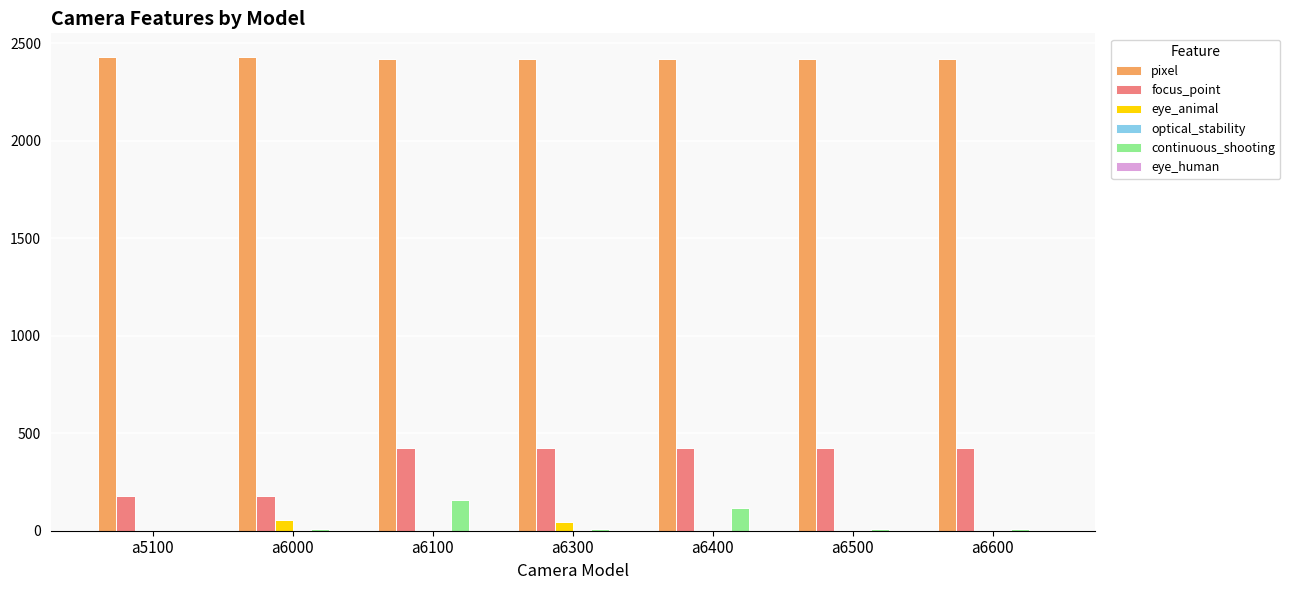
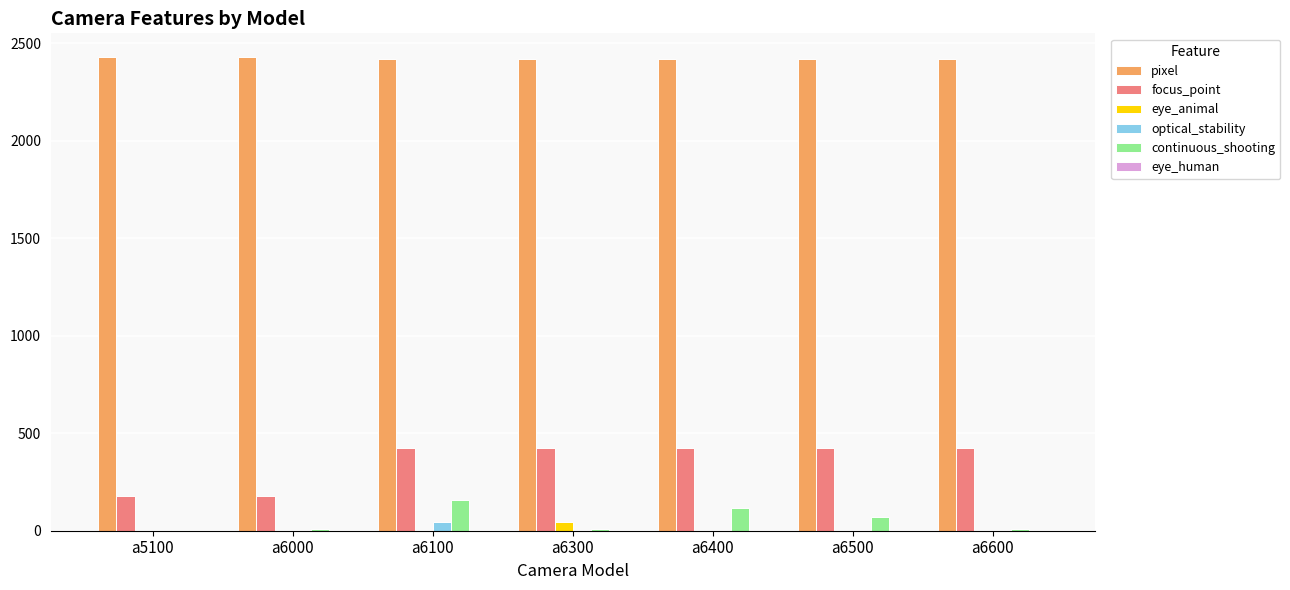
  {
    "eye_animal": {
      "a5100": 0,
-     "a6000": 60,
+     "a6000": 0,
      "a6300": 50,
      "a6500": 0
    },
    "optical_stability": {
      "a5100": 0,
      "a6000": 0,
-     "a6100": 0,
+     "a6100": 50,
      "a6300": 0,
      "a6400": 0
    },
    "continuous_shooting": {
      "a6100": 160,
      "a6400": 120,
-     "a6500": 10
+     "a6500": 70
    }
  }
